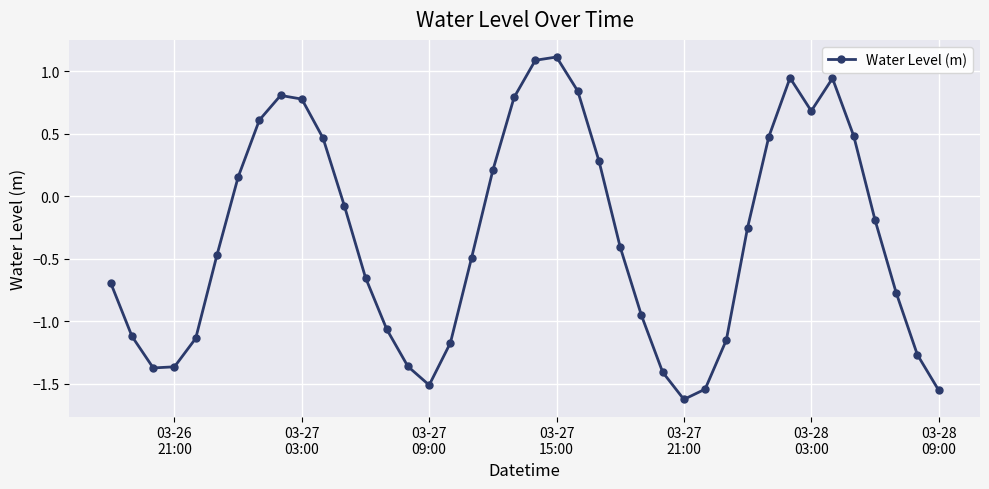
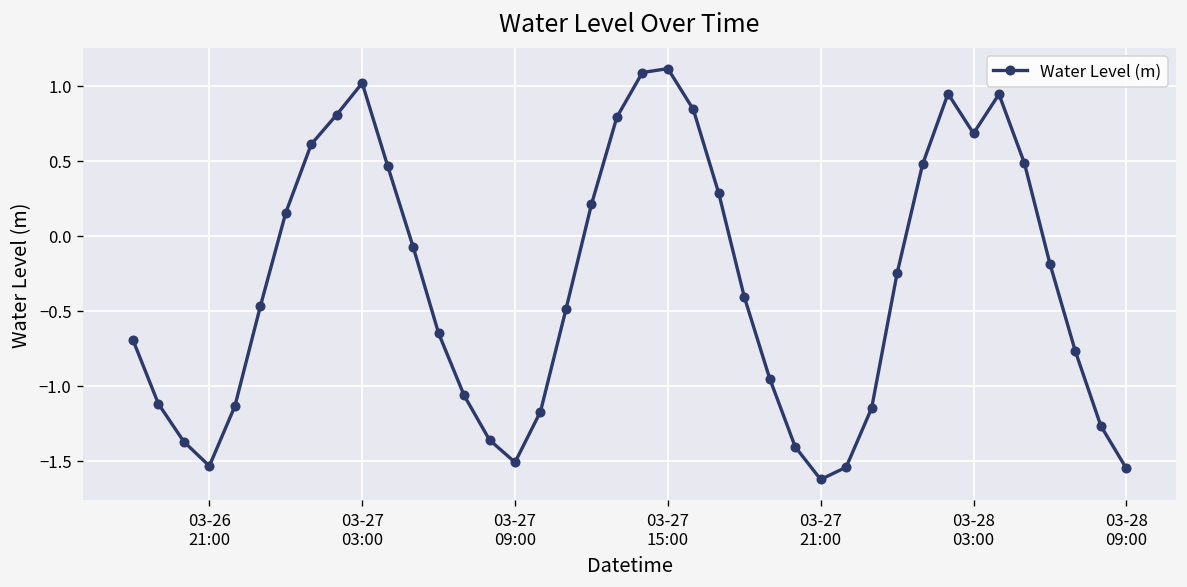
  {
-   "03-26 21:00": -1.37,
-   "03-27 03:00": 0.78,
+   "03-26 21:00": -1.54,
+   "03-27 03:00": 1.02,
    "03-27 09:00": -1.51,
    "03-27 15:00": 1.11,
    "03-27 21:00": -1.63,
    "03-28 03:00": 0.68,
    "03-28 09:00": -1.55
  }
